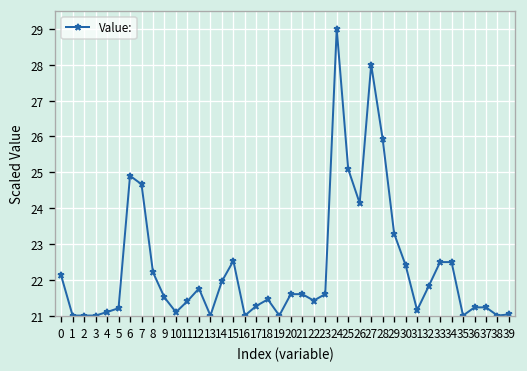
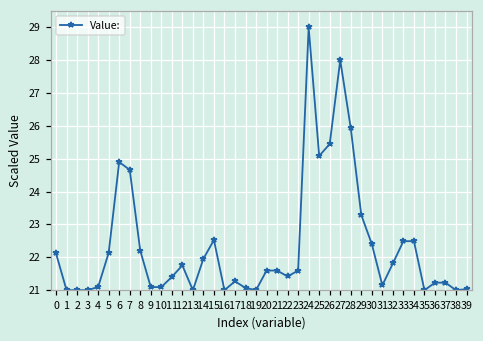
  {
    "0": 22.1,
    "1": 21.0,
    "2": 21.0,
    "3": 21.0,
    "4": 21.1,
-   "5": 21.2,
+   "5": 22.1,
    "6": 24.9,
    "7": 24.7,
    "8": 22.2,
-   "9": 21.5,
+   "9": 21.1,
    "10": 21.1,
    "11": 21.4,
    "12": 21.8,
    "13": 21.0,
    "14": 22.0,
    "15": 22.5,
    "16": 21.0,
    "17": 21.3,
-   "18": 21.5,
+   "18": 21.1,
    "19": 21.0,
    "20": 21.6,
    "21": 21.6,
    "22": 21.4,
    "23": 21.6,
    "24": 29.0,
    "25": 25.1,
-   "26": 24.1,
+   "26": 25.5,
    "27": 28.0,
    "28": 25.9,
    "29": 23.3,
    "30": 22.4,
    "31": 21.1,
    "32": 21.8,
    "33": 22.5,
    "34": 22.5,
    "35": 21.0,
    "36": 21.2,
    "37": 21.2,
    "38": 21.0,
    "39": 21.0
  }
